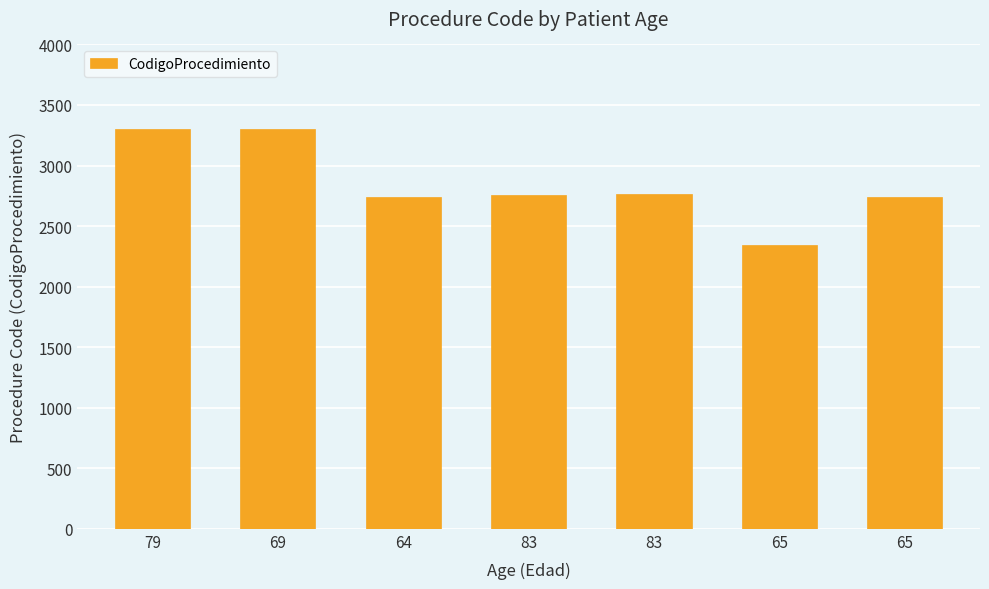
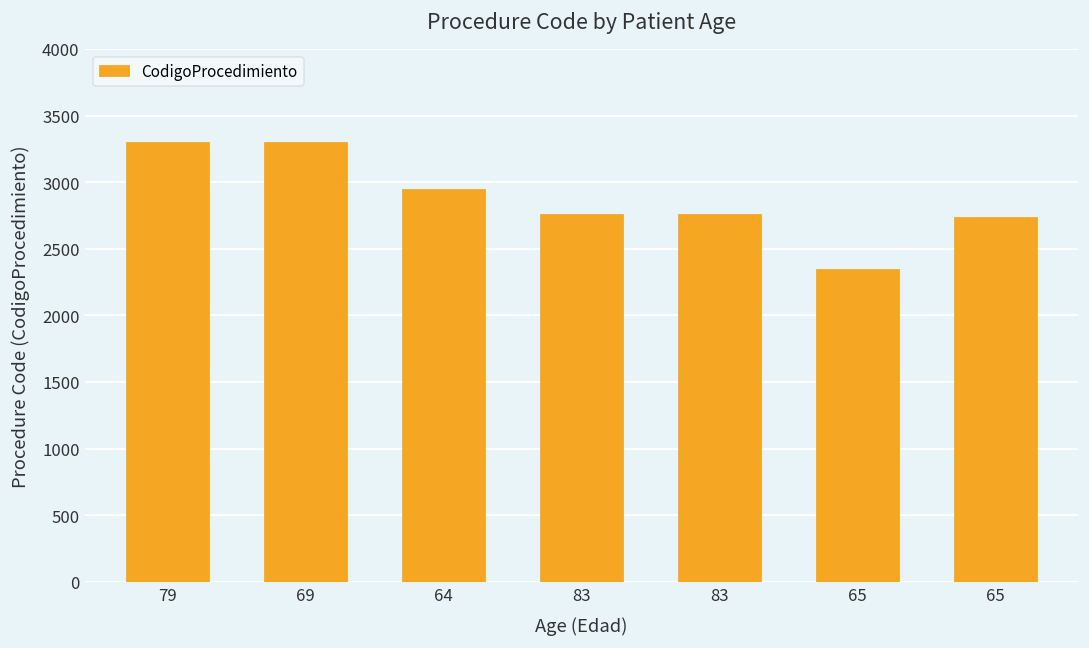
  {
    "79": 3300,
    "69": 3300,
-   "64": 2740
+   "64": 2950
  }
